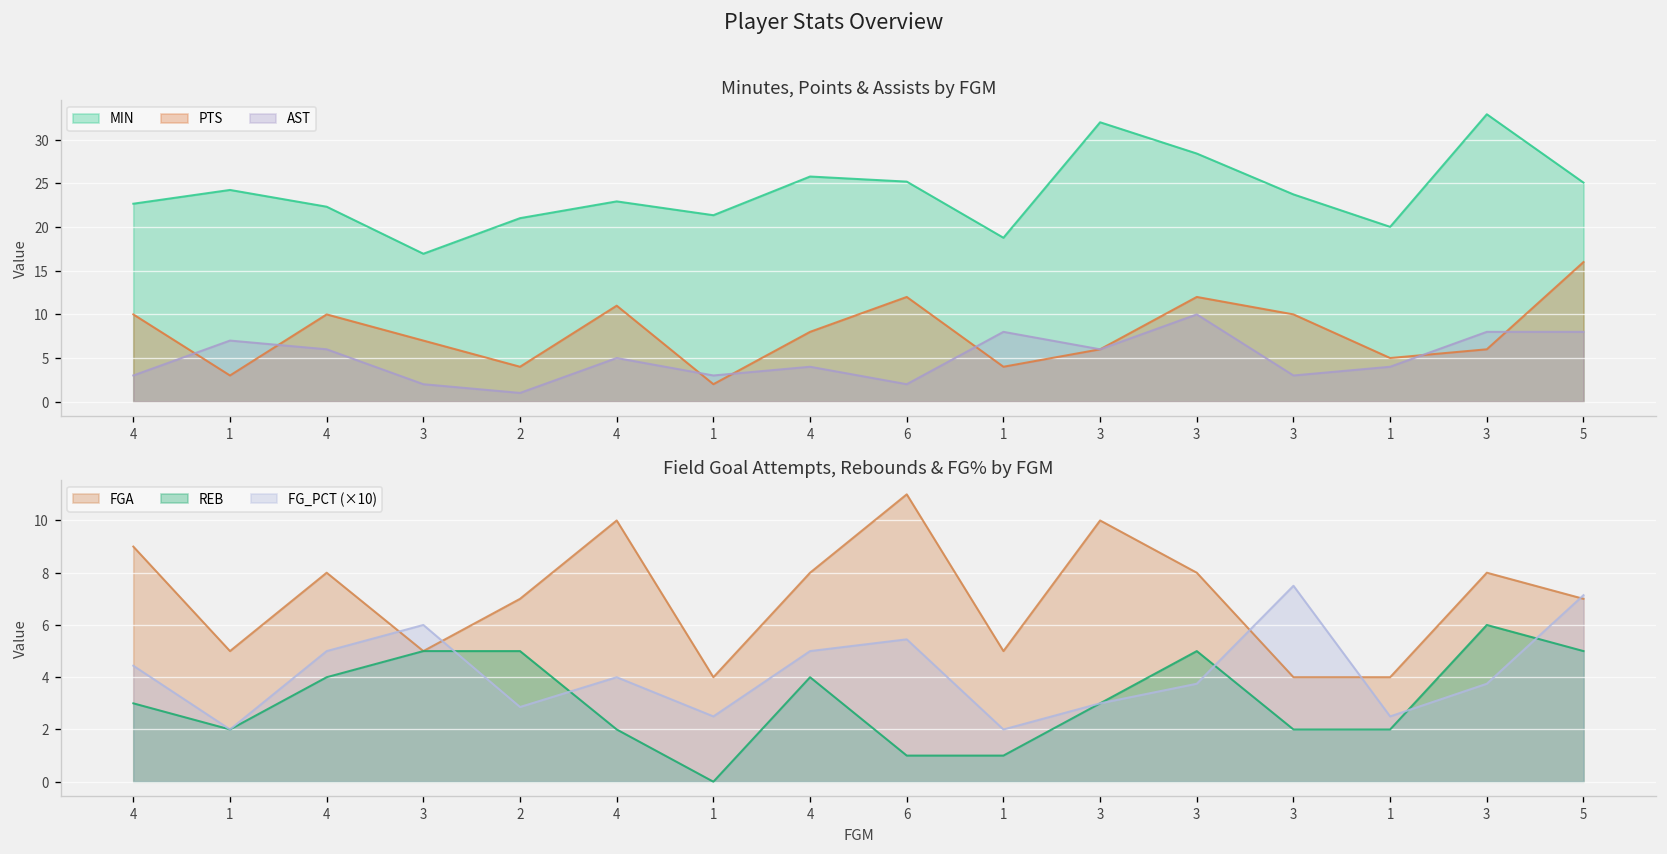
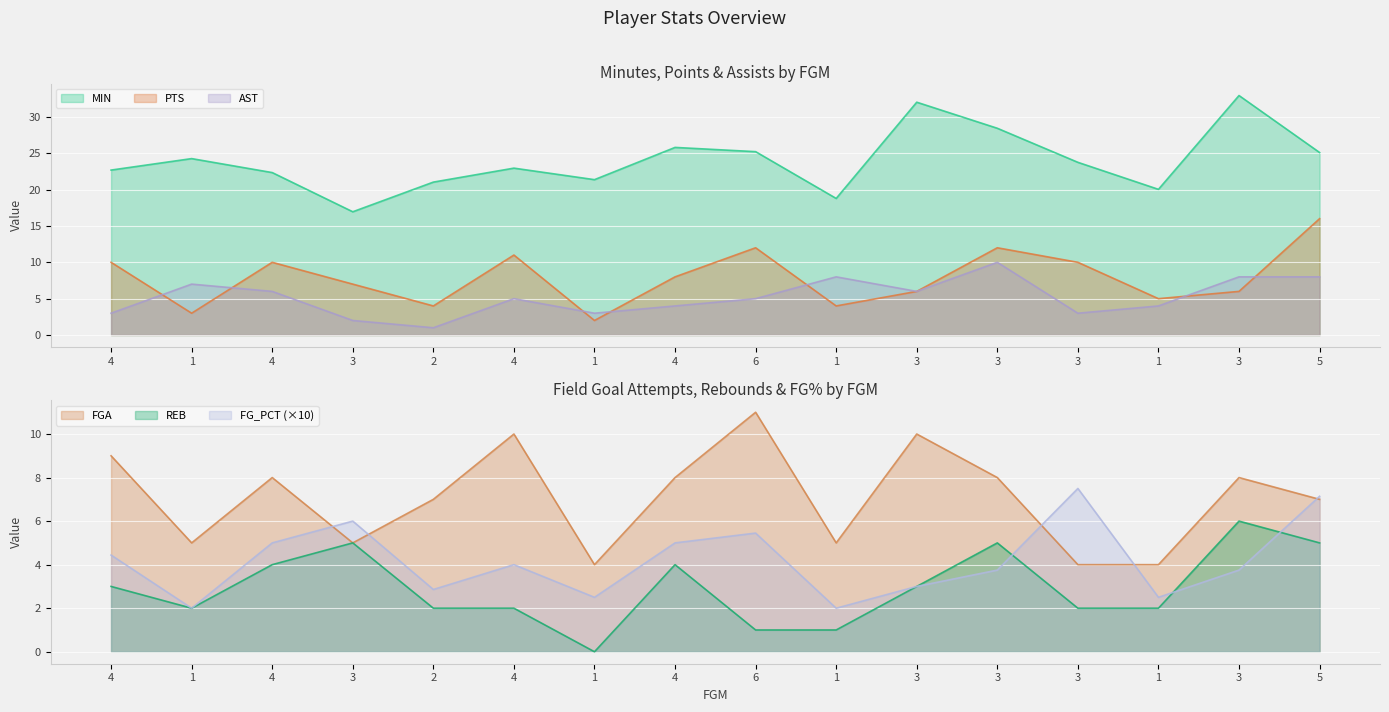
  {
    "Minutes, Points & Assists by FGM": {
      "MIN": {
        "2": 21,
        "6": 25,
        "5": 25
      },
      "PTS": {
        "2": 4,
        "6": 12,
        "5": 16
      },
      "AST": {
        "2": 1,
-       "6": 2,
+       "6": 5,
        "5": 8
      }
    },
    "Field Goal Attempts, Rebounds & FG% by FGM": {
      "FGA": {
        "2": 7,
        "6": 11,
        "5": 7
      },
      "REB": {
-       "2": 5,
+       "2": 2,
        "6": 1,
        "5": 5
      },
      "FG_PCT (×10)": {
        "2": 2.9,
        "6": 5.5,
        "5": 7.1
      }
    }
  }
